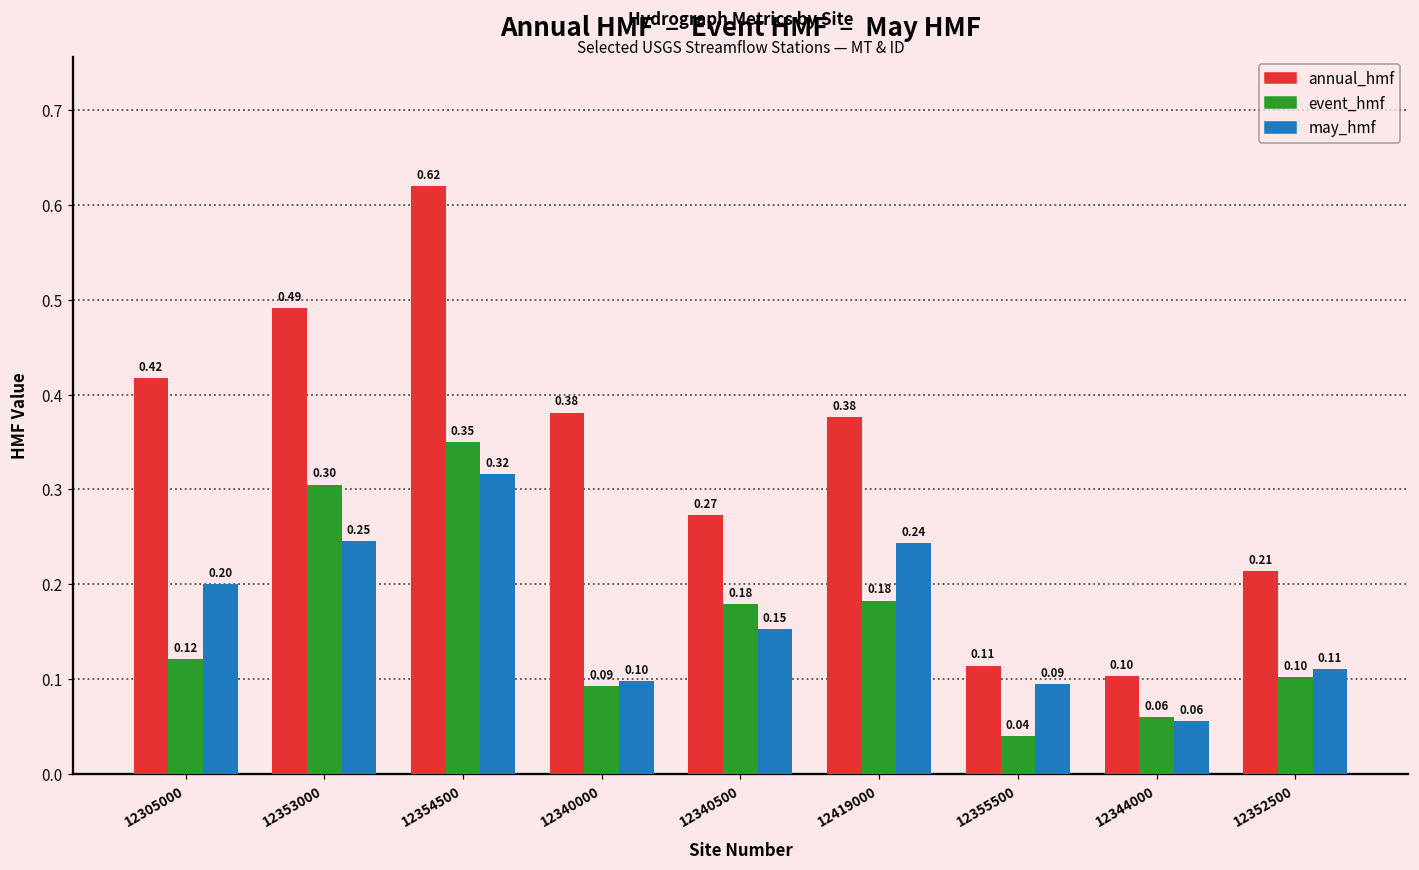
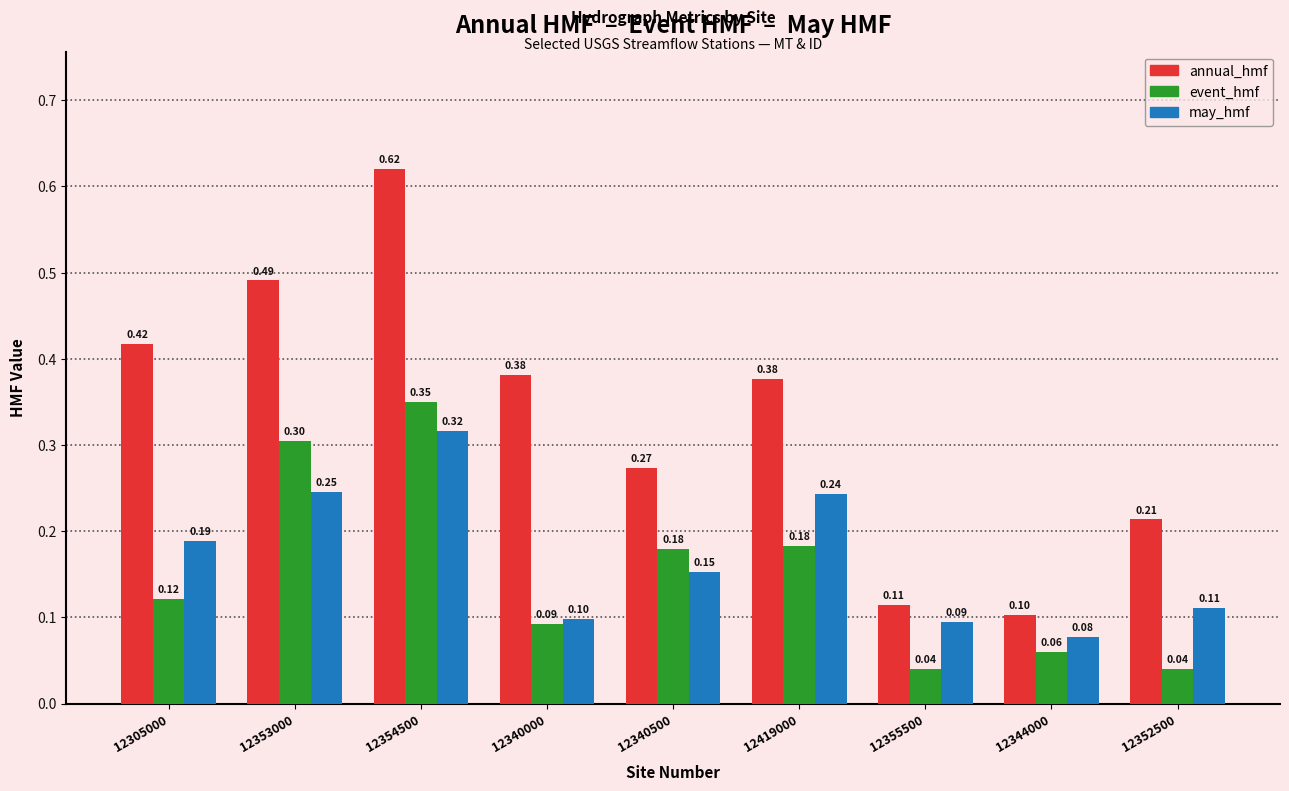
  {
    "annual_hmf": {
      "12305000": 0.42,
      "12353000": 0.49,
      "12354500": 0.62,
      "12340000": 0.38,
      "12340500": 0.27,
      "12419000": 0.38,
      "12355500": 0.11,
      "12344000": 0.10,
      "12352500": 0.21
    },
    "event_hmf": {
      "12305000": 0.12,
      "12353000": 0.30,
      "12354500": 0.35,
      "12340000": 0.09,
      "12340500": 0.18,
      "12419000": 0.18,
      "12355500": 0.04,
      "12344000": 0.06,
-     "12352500": 0.10
+     "12352500": 0.04
    },
    "may_hmf": {
-     "12305000": 0.20,
+     "12305000": 0.19,
      "12353000": 0.25,
      "12354500": 0.32,
      "12340000": 0.10,
      "12340500": 0.15,
      "12419000": 0.24,
      "12355500": 0.09,
-     "12344000": 0.06,
+     "12344000": 0.08,
      "12352500": 0.11
    }
  }
